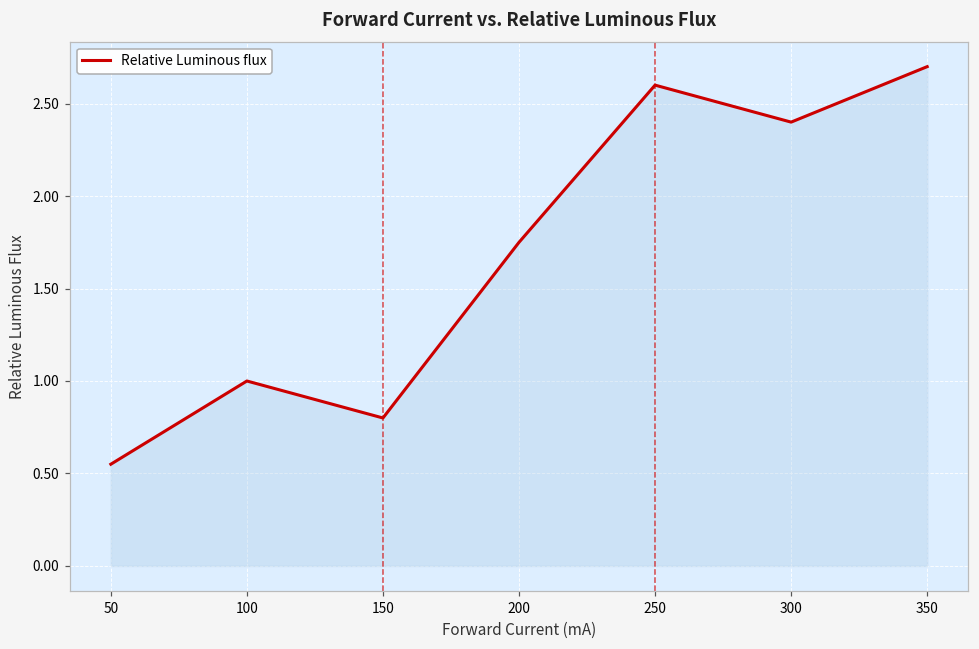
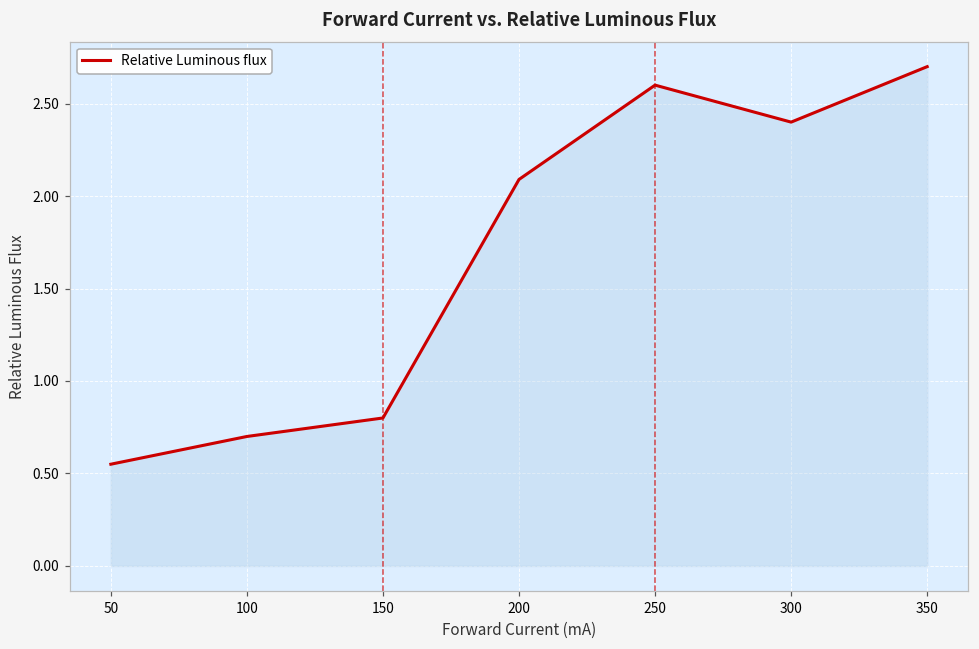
  {
    "50": 0.55,
-   "100": 1.0,
+   "100": 0.7,
    "150": 0.80,
-   "200": 1.75,
+   "200": 2.09,
    "250": 2.60,
    "300": 2.40,
    "350": 2.70
  }
